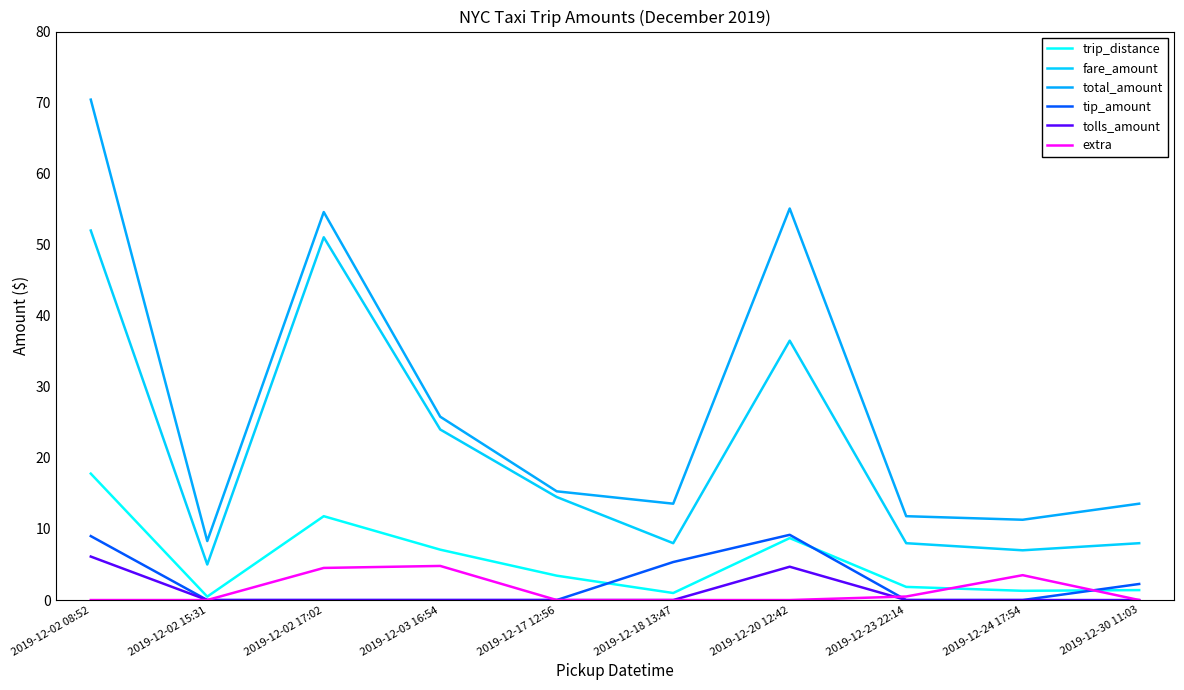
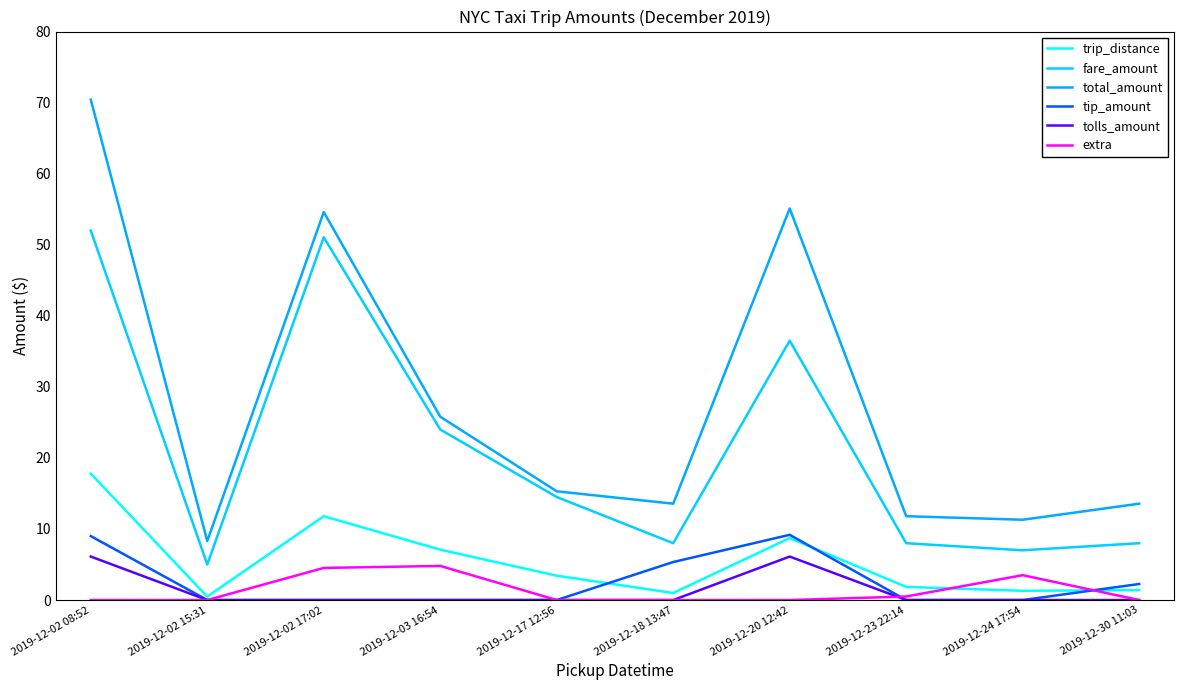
  {
    "tip_amount": {
      "2019-12-02 08:52": 9,
      "2019-12-18 13:47": 5,
      "2019-12-20 12:42": 9,
      "2019-12-30 11:03": 2
    },
    "tolls_amount": {
      "2019-12-02 08:52": 6,
-     "2019-12-20 12:42": 5
+     "2019-12-20 12:42": 6
    },
    "extra": {
      "2019-12-02 08:52": 0,
      "2019-12-02 17:02": 5,
      "2019-12-03 16:54": 5,
      "2019-12-20 12:42": 0,
      "2019-12-23 22:14": 1,
      "2019-12-24 17:54": 4
    }
  }
